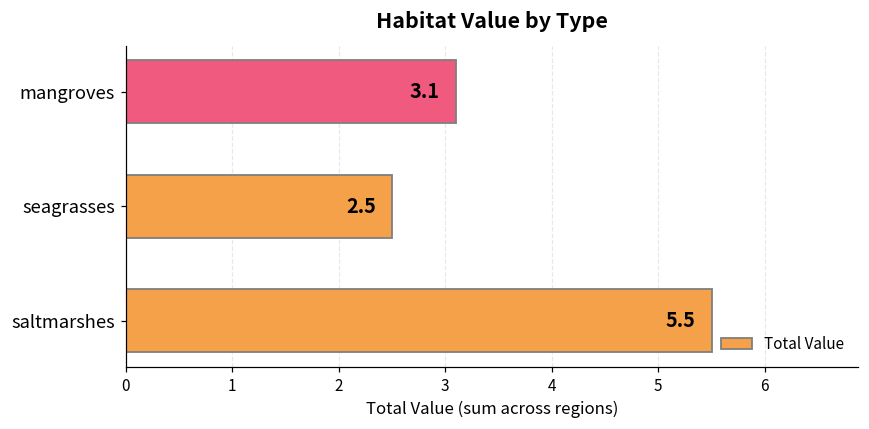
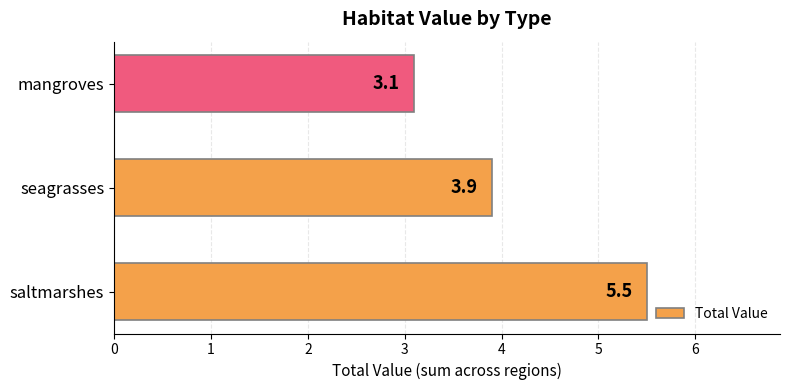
  {
    "mangroves": 3.1,
-   "seagrasses": 2.5,
+   "seagrasses": 3.9,
    "saltmarshes": 5.5
  }
